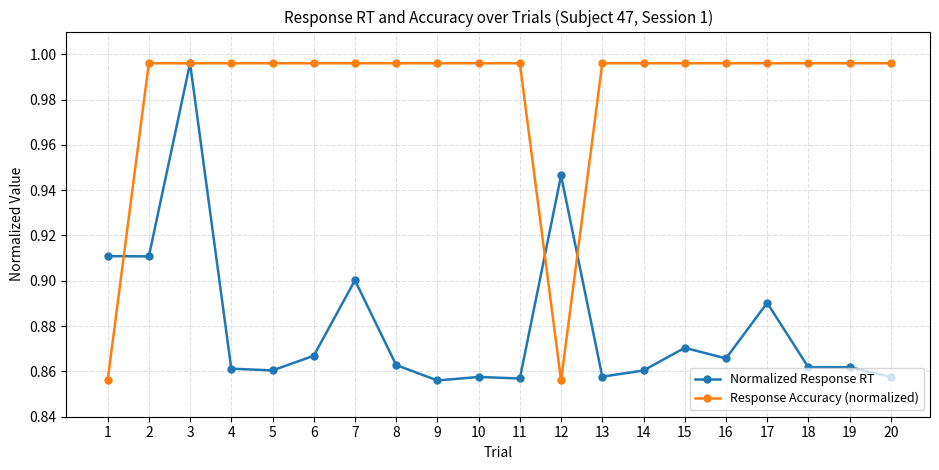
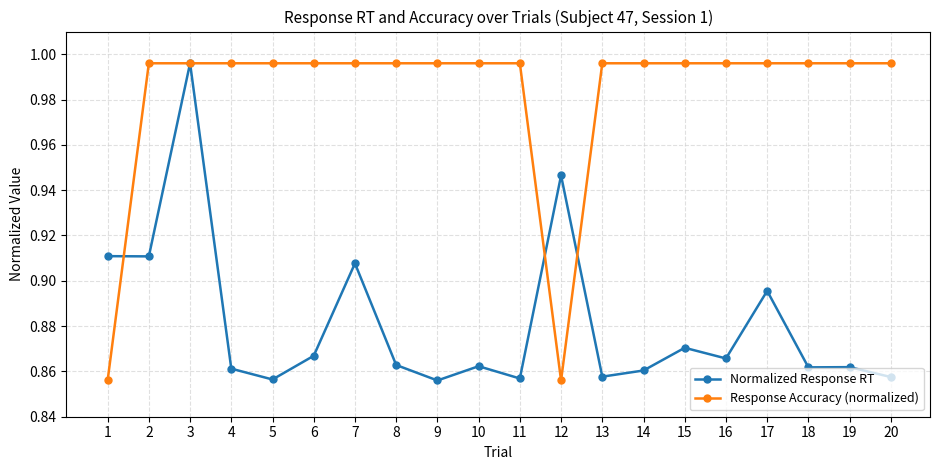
  {
    "Normalized Response RT": {
      "1": 0.911,
      "2": 0.911,
      "4": 0.861,
-     "5": 0.860,
+     "5": 0.856,
      "6": 0.867,
-     "7": 0.900,
+     "7": 0.908,
      "8": 0.863,
      "9": 0.856,
-     "10": 0.858,
+     "10": 0.862,
      "11": 0.857,
      "12": 0.946,
      "13": 0.858,
      "14": 0.860,
      "15": 0.870,
      "16": 0.866,
-     "17": 0.890,
+     "17": 0.896,
      "18": 0.862,
      "19": 0.862
    },
    "Response Accuracy (normalized)": {
      "1": 0.856,
      "2": 0.996,
      "4": 0.996,
      "5": 0.996,
      "6": 0.996,
      "7": 0.996,
      "8": 0.996,
      "9": 0.996,
      "10": 0.996,
      "11": 0.996,
      "12": 0.856,
      "13": 0.996,
      "14": 0.996,
      "15": 0.996,
      "16": 0.996,
      "17": 0.996,
      "18": 0.996,
      "19": 0.996,
      "20": 0.996
    }
  }
